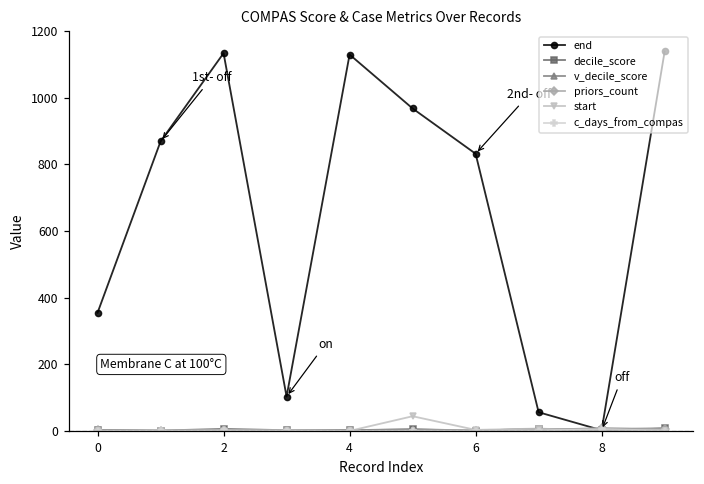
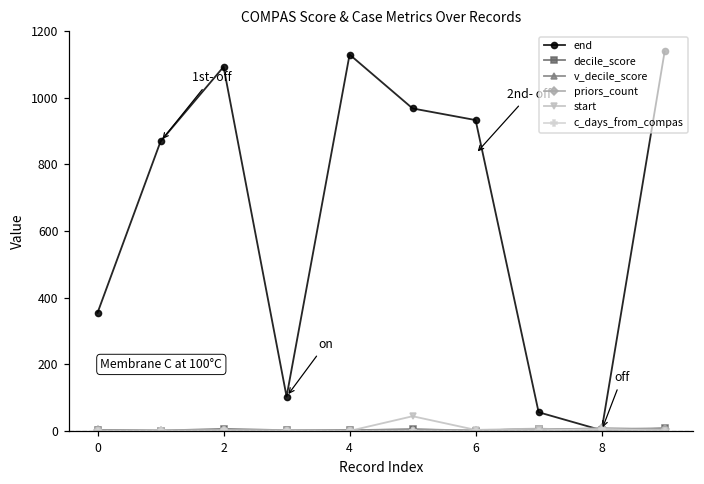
  {
    "end": {
      "0": 350,
-     "2": 1130,
+     "2": 1090,
      "4": 1130,
-     "6": 830
+     "6": 930
    }
  }
